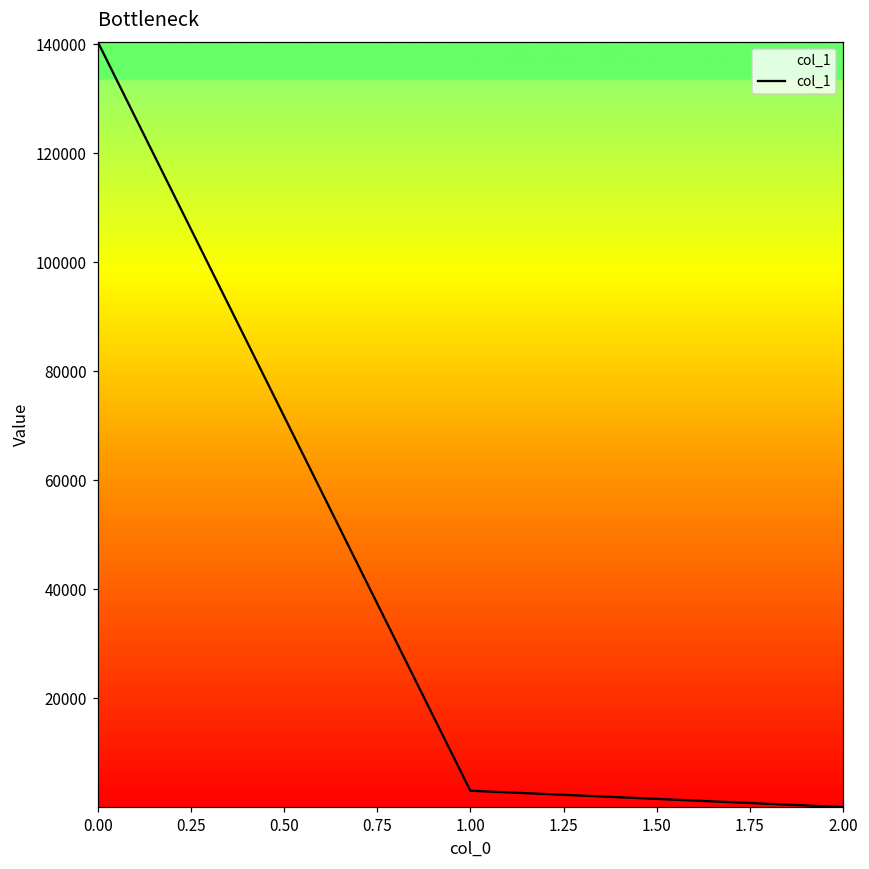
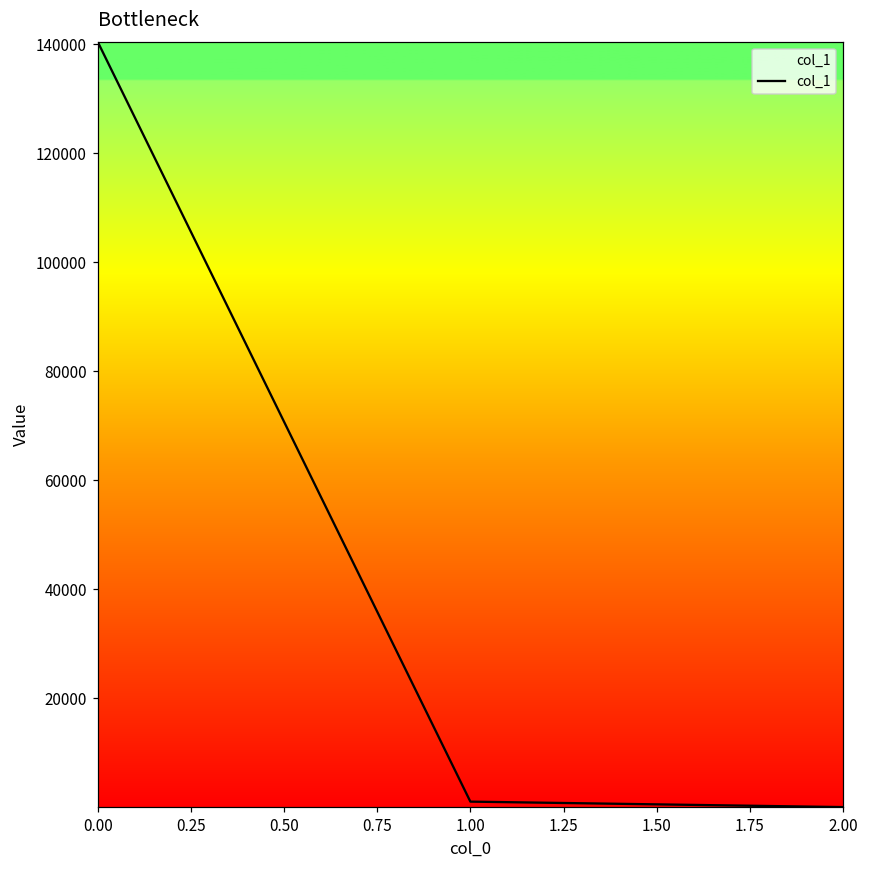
  {
    "0.00": 140000,
-   "1.00": 3000,
+   "1.00": 1000,
    "2.00": 0
  }
